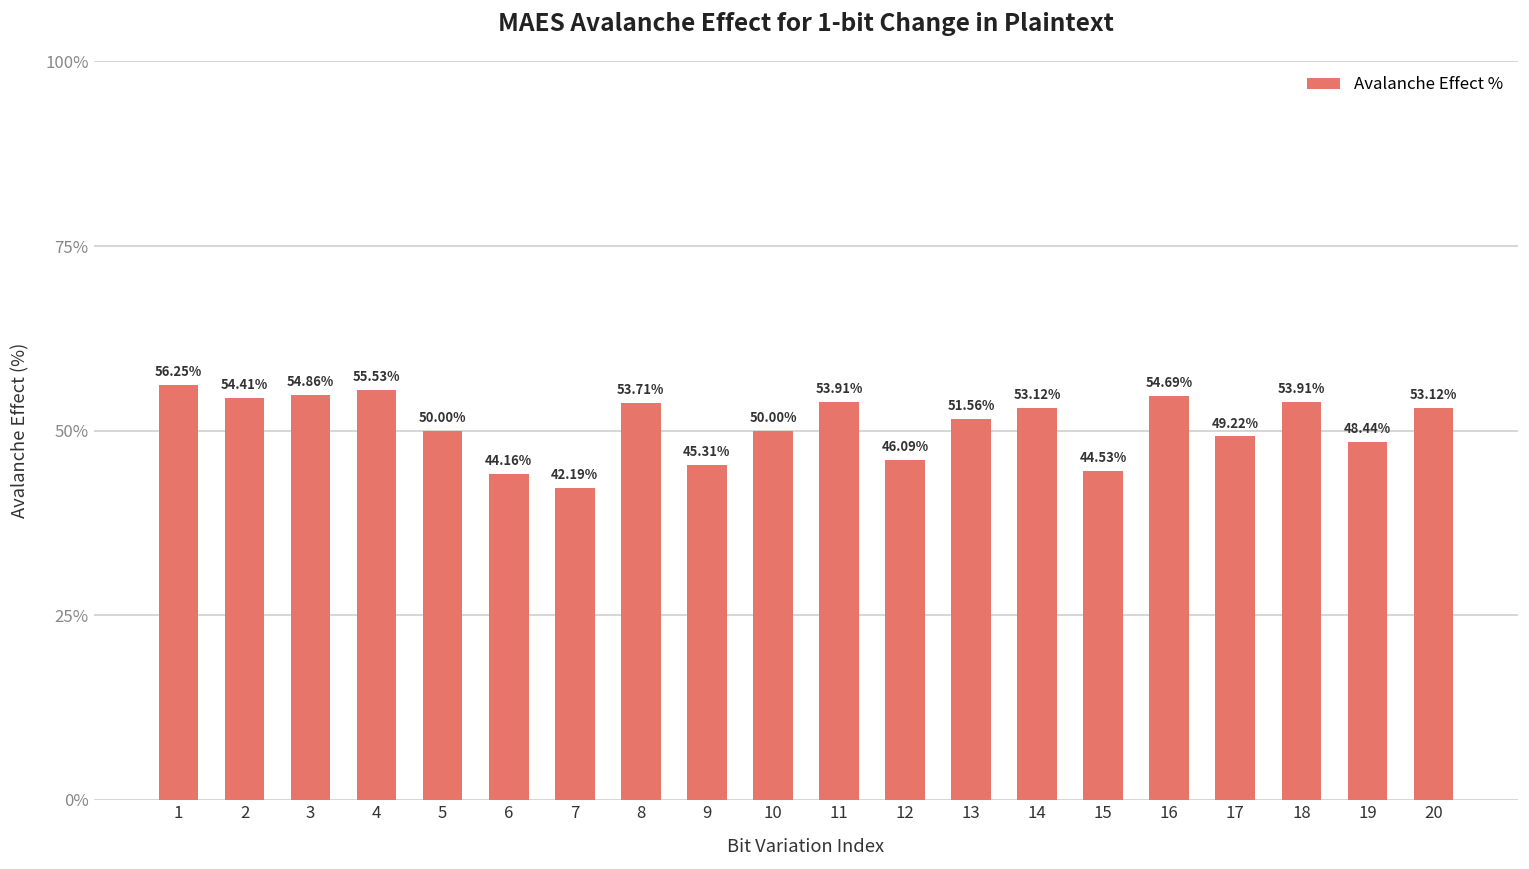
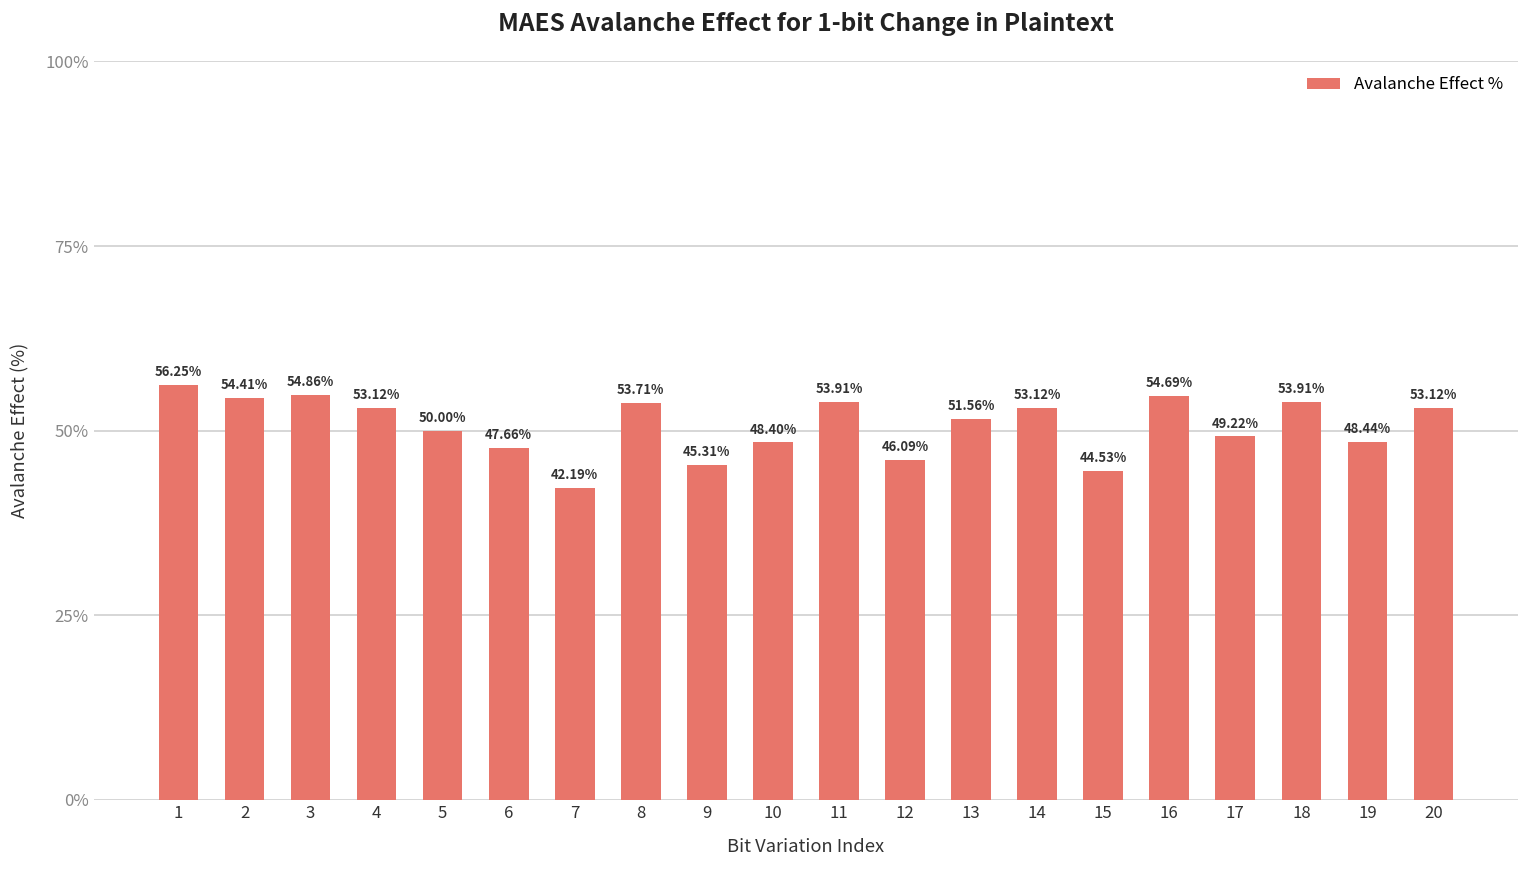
  {
    "1": "56.25%",
    "2": "54.41%",
    "3": "54.86%",
-   "4": "55.53%",
+   "4": "53.12%",
    "5": "50.00%",
-   "6": "44.16%",
+   "6": "47.66%",
    "7": "42.19%",
    "8": "53.71%",
    "9": "45.31%",
-   "10": "50.00%",
+   "10": "48.40%",
    "11": "53.91%",
    "12": "46.09%",
    "13": "51.56%",
    "14": "53.12%",
    "15": "44.53%",
    "16": "54.69%",
    "17": "49.22%",
    "18": "53.91%",
    "19": "48.44%",
    "20": "53.12%"
  }
